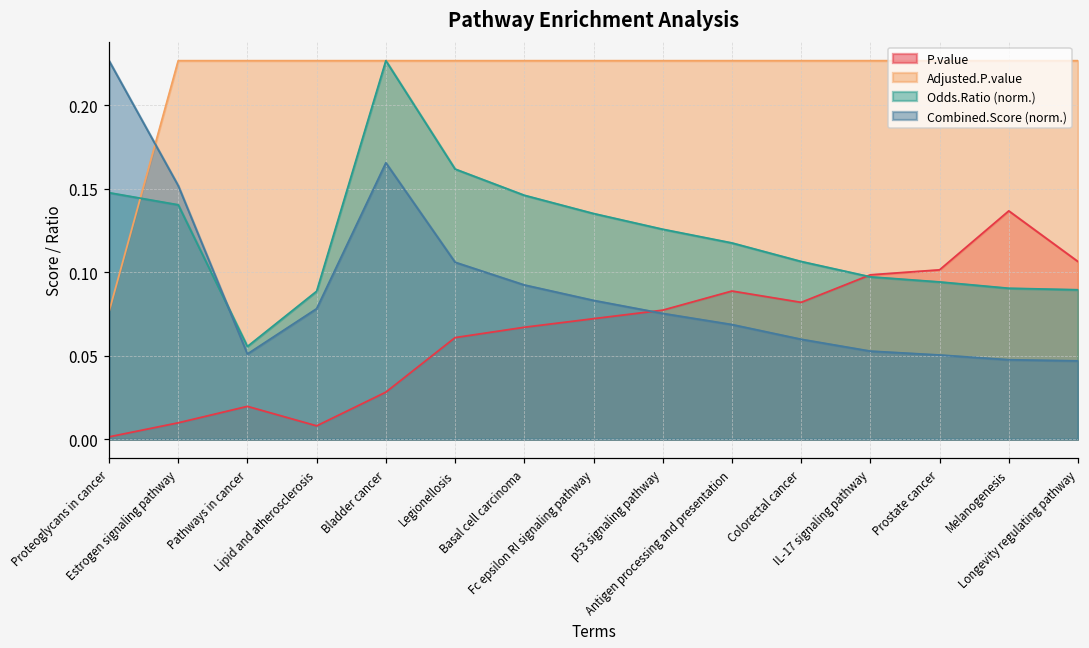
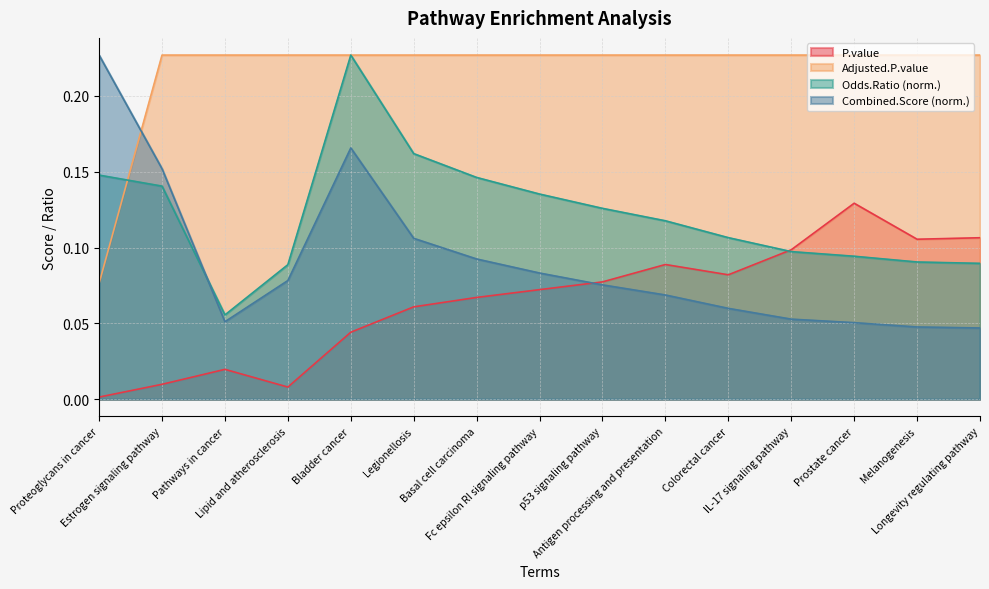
  {
    "P.value": {
      "Proteoglycans in cancer": 0.001,
      "Estrogen signaling pathway": 0.010,
      "Pathways in cancer": 0.020,
      "Lipid and atherosclerosis": 0.008,
-     "Bladder cancer": 0.028,
+     "Bladder cancer": 0.044,
      "Legionellosis": 0.061,
      "Basal cell carcinoma": 0.067,
      "Fc epsilon RI signaling pathway": 0.072,
      "p53 signaling pathway": 0.077,
      "Antigen processing and presentation": 0.089,
      "Colorectal cancer": 0.082,
-     "Prostate cancer": 0.101,
-     "Melanogenesis": 0.137,
+     "Prostate cancer": 0.129,
+     "Melanogenesis": 0.105,
      "Longevity regulating pathway": 0.106
    },
    "Adjusted.P.value": {
      "Proteoglycans in cancer": 0.076,
      "Estrogen signaling pathway": 0.227,
      "Pathways in cancer": 0.227,
      "Lipid and atherosclerosis": 0.227,
      "Legionellosis": 0.227,
      "Basal cell carcinoma": 0.227,
      "Fc epsilon RI signaling pathway": 0.227,
      "p53 signaling pathway": 0.227,
      "Antigen processing and presentation": 0.227,
      "Colorectal cancer": 0.227,
      "IL-17 signaling pathway": 0.227,
      "Longevity regulating pathway": 0.227
    }
  }
